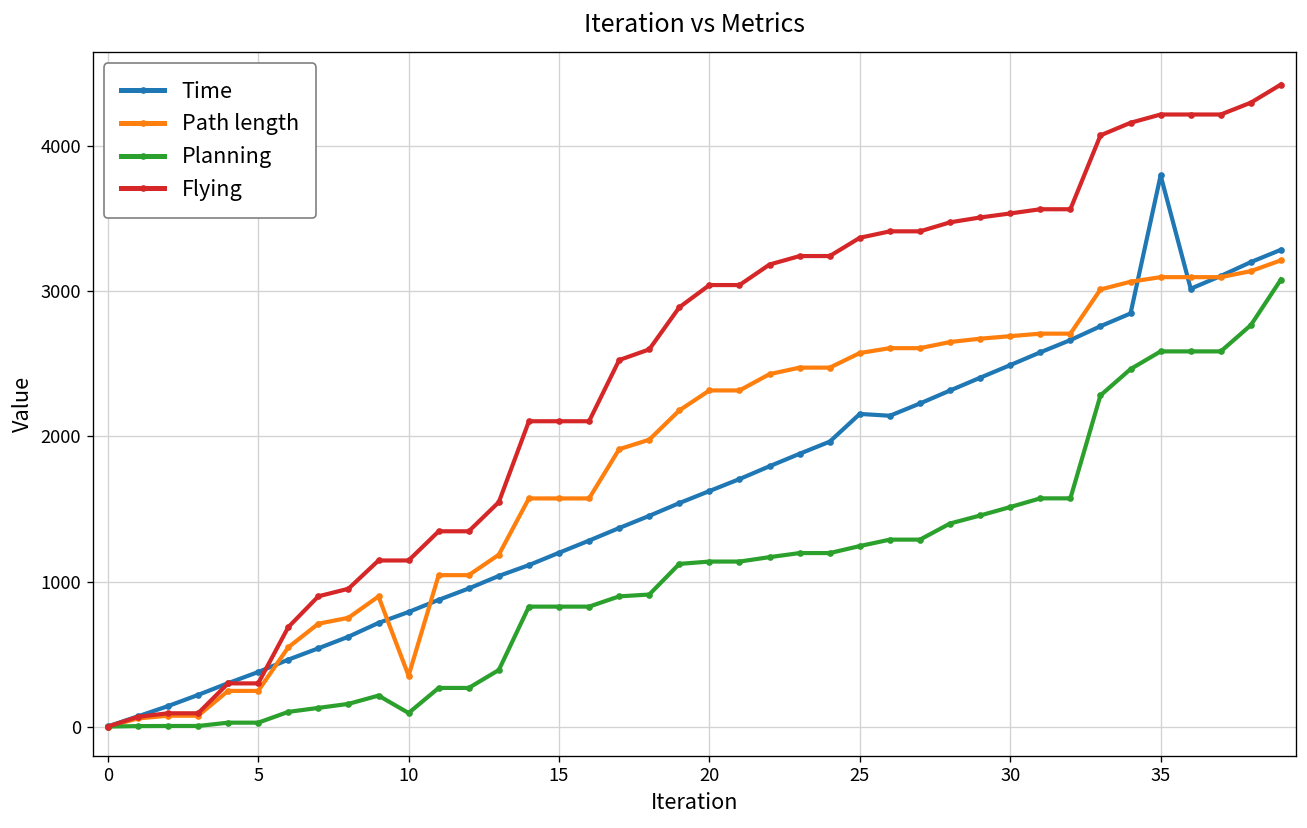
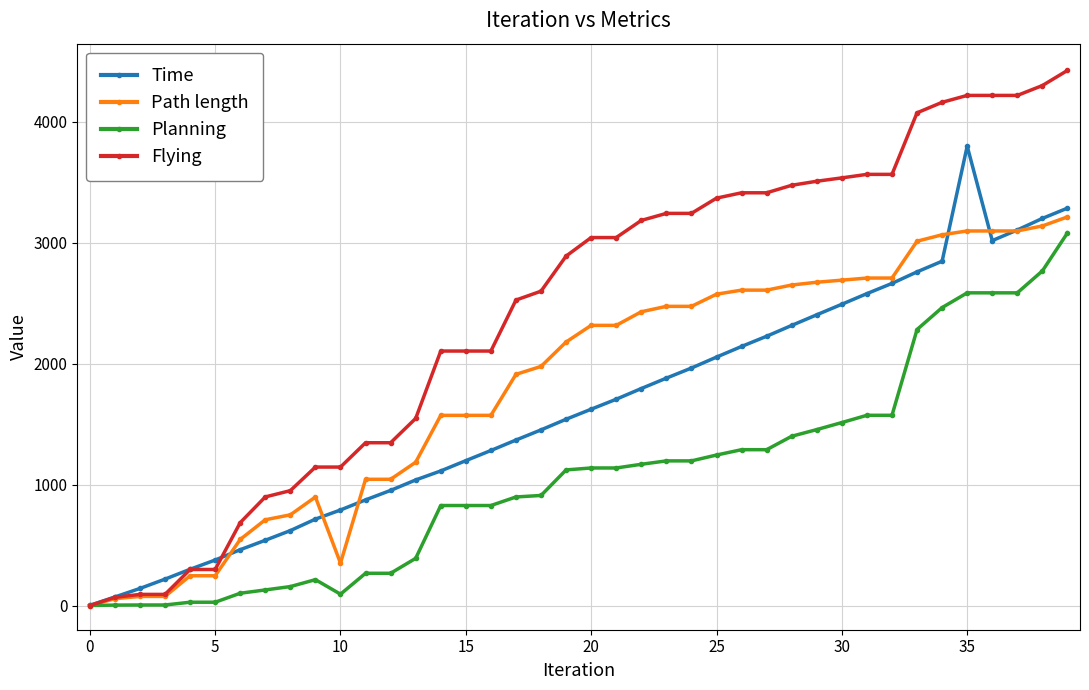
  {
    "Time": {
      "5": 380,
      "10": 790,
      "15": 1200,
      "20": 1620,
-     "25": 2160,
+     "25": 2050,
      "30": 2490,
      "35": 3800
    },
    "Path length": {
      "5": 250,
      "10": 350,
      "15": 1570,
      "20": 2320,
      "25": 2580,
      "30": 2690,
      "35": 3100
    },
    "Planning": {
      "5": 30,
      "10": 90,
      "15": 830,
      "20": 1140,
      "25": 1240,
      "30": 1510,
      "35": 2590
    },
    "Flying": {
      "5": 300,
      "10": 1150,
      "15": 2100,
      "20": 3040,
      "25": 3370,
      "30": 3540,
      "35": 4220
    }
  }
